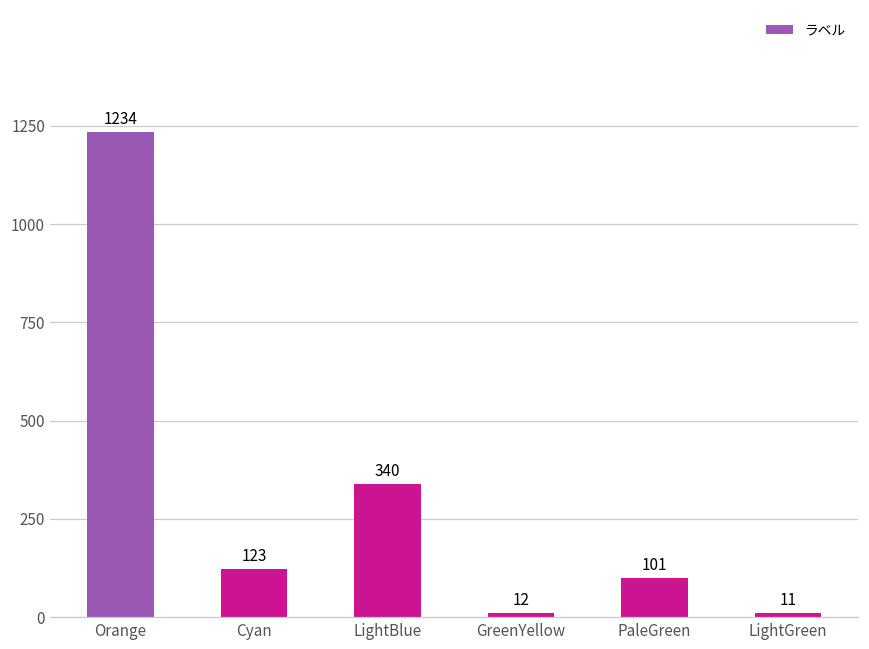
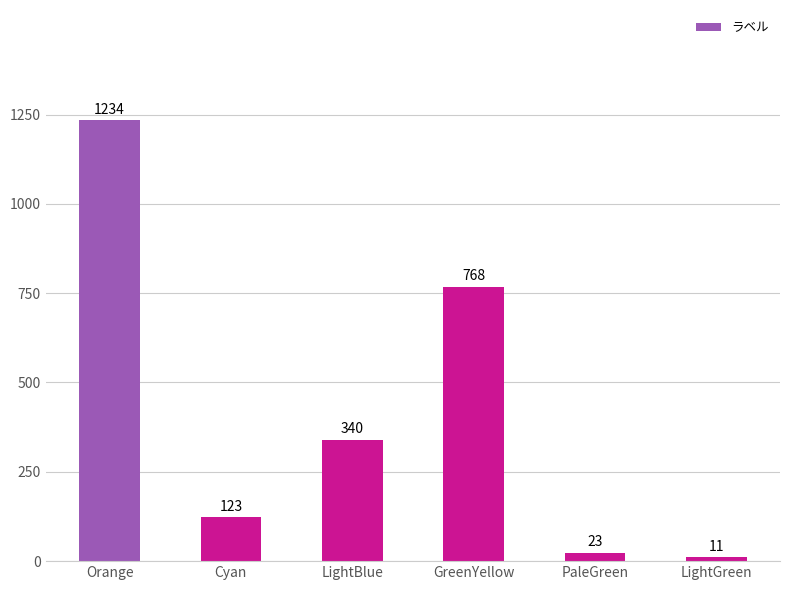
  {
    "Orange": 1234,
    "Cyan": 123,
    "LightBlue": 340,
-   "GreenYellow": 12,
-   "PaleGreen": 101,
+   "GreenYellow": 768,
+   "PaleGreen": 23,
    "LightGreen": 11
  }
